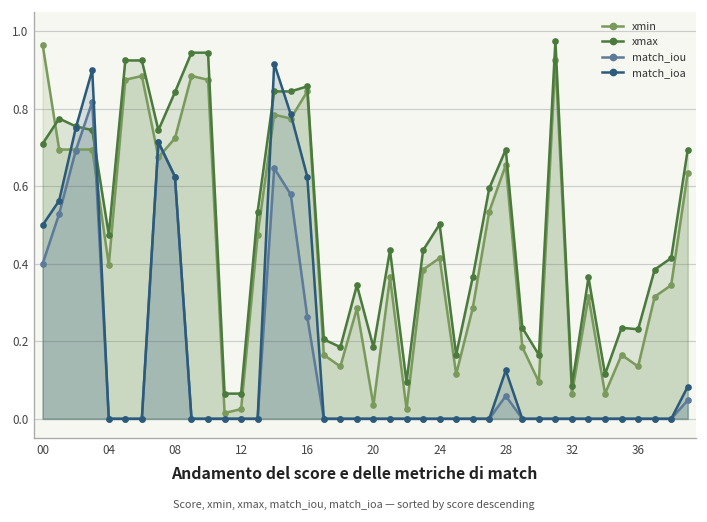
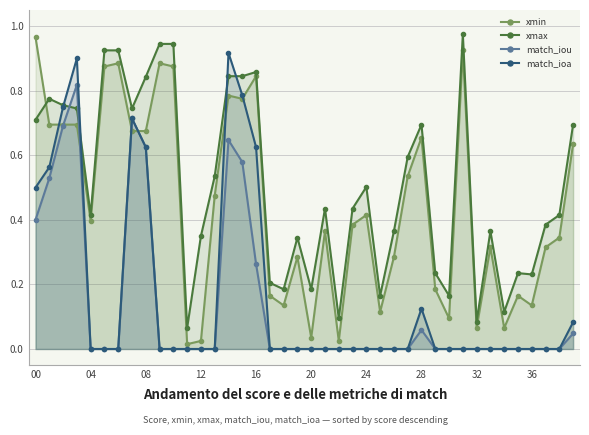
  {
    "xmin": {
      "00": 0.97,
      "04": 0.40,
-     "08": 0.72,
+     "08": 0.68,
      "12": 0.03,
      "16": 0.85,
      "20": 0.04,
      "24": 0.42,
      "28": 0.66,
      "32": 0.07,
      "36": 0.14
    },
    "xmax": {
      "00": 0.71,
-     "04": 0.48,
+     "04": 0.42,
      "08": 0.84,
-     "12": 0.07,
+     "12": 0.35,
      "16": 0.86,
      "20": 0.19,
      "24": 0.50,
      "28": 0.70,
      "32": 0.09,
      "36": 0.23
    },
    "match_iou": {
      "00": 0.40,
      "16": 0.26,
      "28": 0.06
    },
    "match_ioa": {
      "00": 0.50,
      "16": 0.63,
      "28": 0.13
    }
  }
